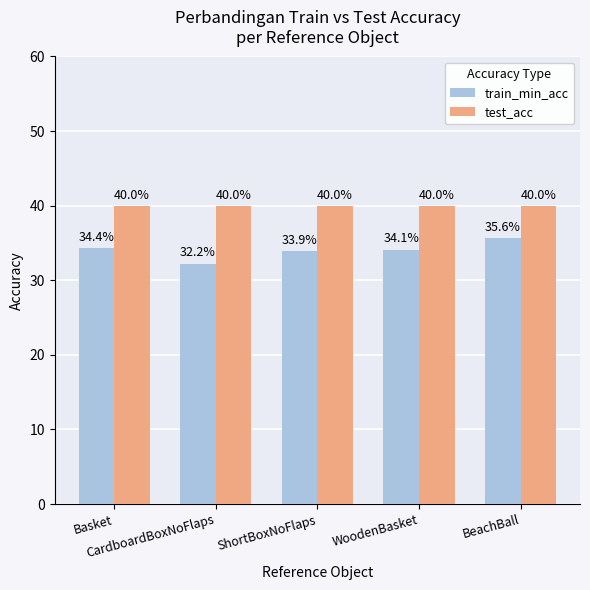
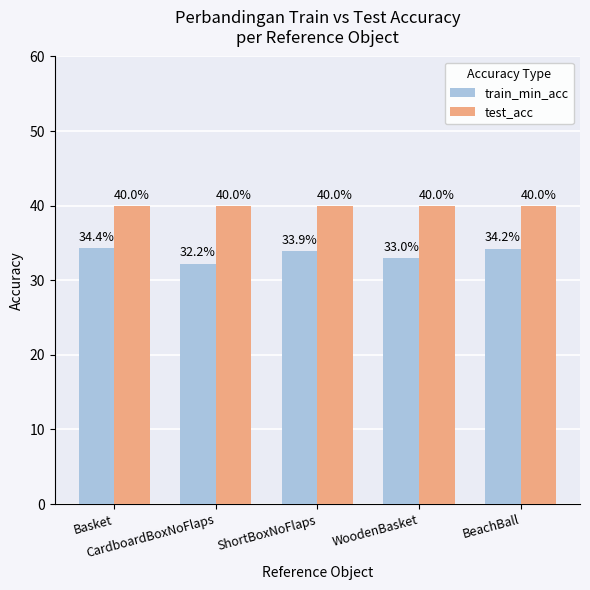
  {
    "train_min_acc": {
      "Basket": "34.4%",
      "CardboardBoxNoFlaps": "32.2%",
      "ShortBoxNoFlaps": "33.9%",
-     "WoodenBasket": "34.1%",
-     "BeachBall": "35.6%"
+     "WoodenBasket": "33.0%",
+     "BeachBall": "34.2%"
    },
    "test_acc": {
      "Basket": "40.0%",
      "CardboardBoxNoFlaps": "40.0%",
      "ShortBoxNoFlaps": "40.0%",
      "WoodenBasket": "40.0%",
      "BeachBall": "40.0%"
    }
  }
